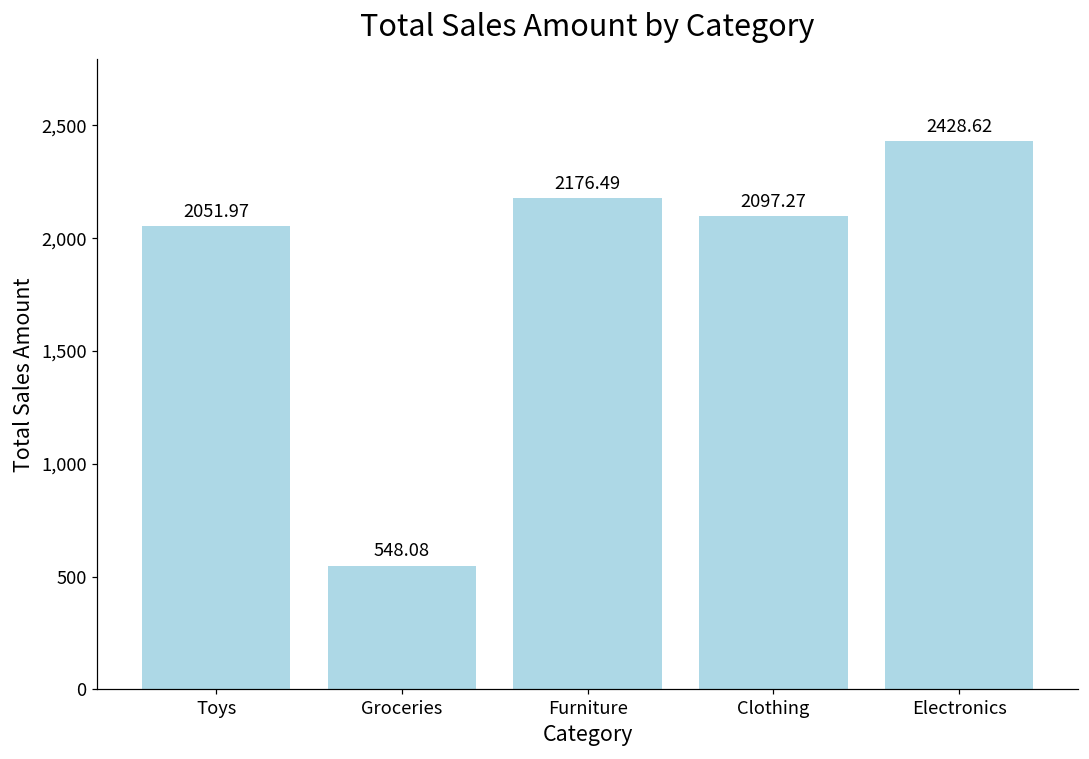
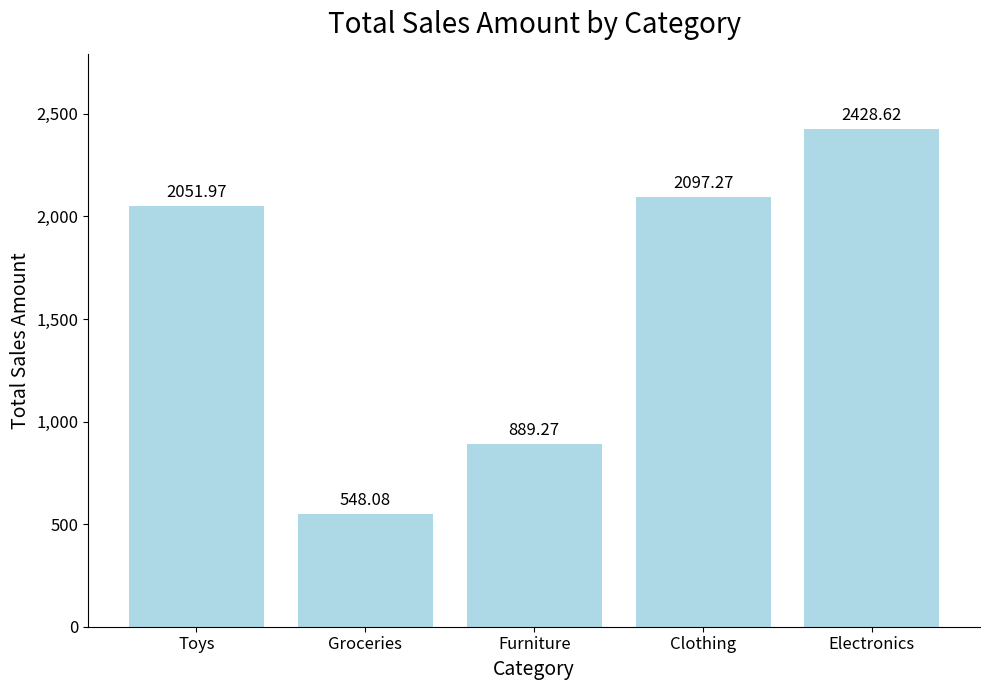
  {
    "Toys": 2051.97,
    "Groceries": 548.08,
-   "Furniture": 2176.49,
+   "Furniture": 889.27,
    "Clothing": 2097.27,
    "Electronics": 2428.62
  }
